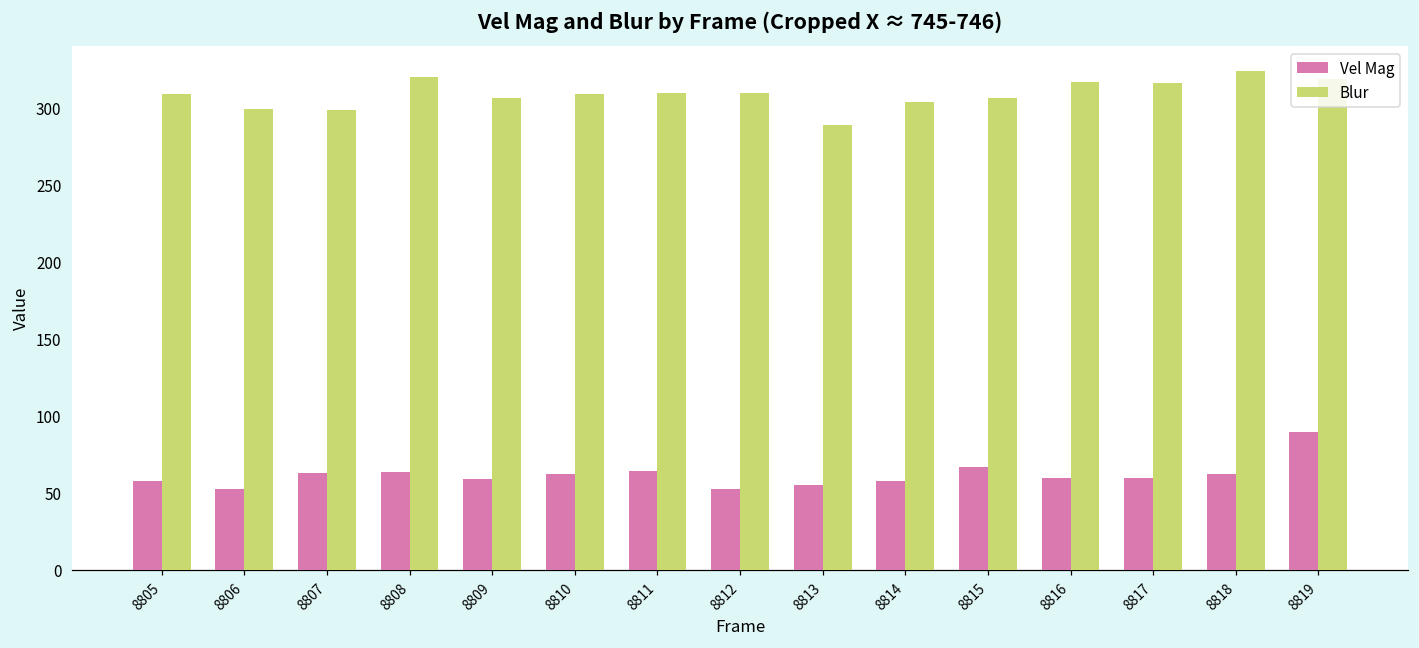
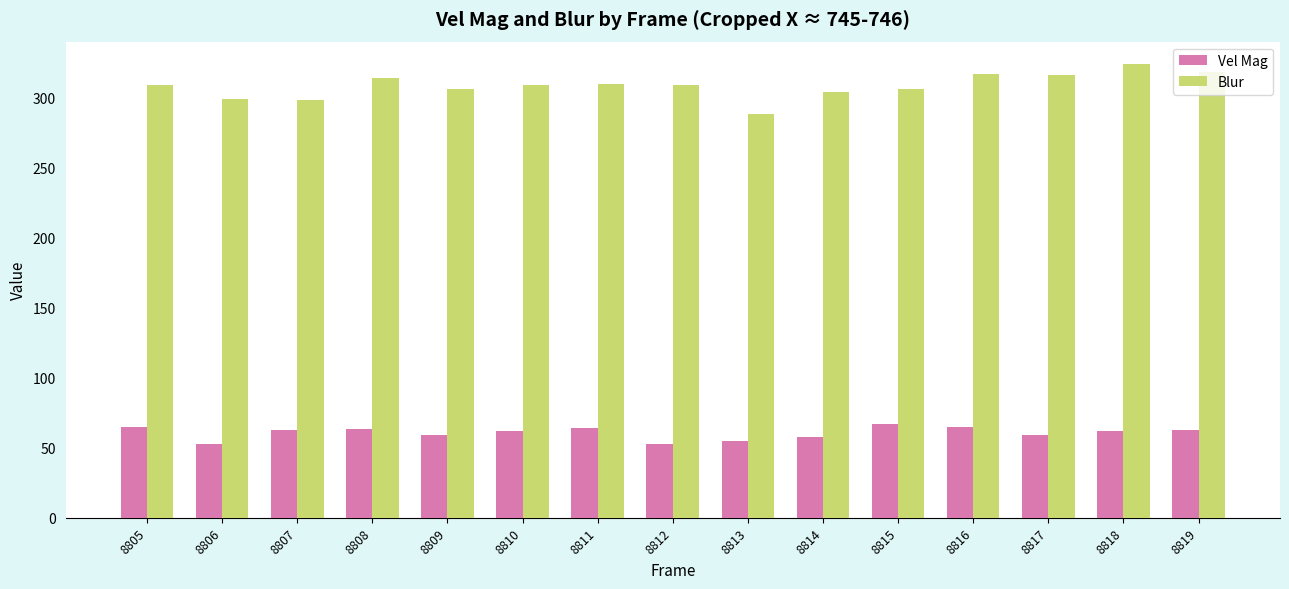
  {
    "Vel Mag": {
-     "8805": 58,
+     "8805": 65,
      "8806": 52,
      "8807": 63,
      "8808": 63,
      "8809": 59,
      "8810": 62,
      "8811": 64,
      "8812": 52,
      "8813": 55,
      "8814": 58,
      "8815": 67,
-     "8816": 59,
+     "8816": 65,
      "8817": 59,
      "8818": 62,
-     "8819": 89
+     "8819": 63
    },
    "Blur": {
      "8805": 309,
      "8806": 299,
      "8807": 298,
-     "8808": 320,
+     "8808": 314,
      "8809": 306,
      "8810": 309,
      "8811": 310,
      "8812": 310,
      "8813": 289,
      "8814": 304,
      "8815": 306,
      "8816": 317,
      "8817": 316,
      "8818": 324
    }
  }
